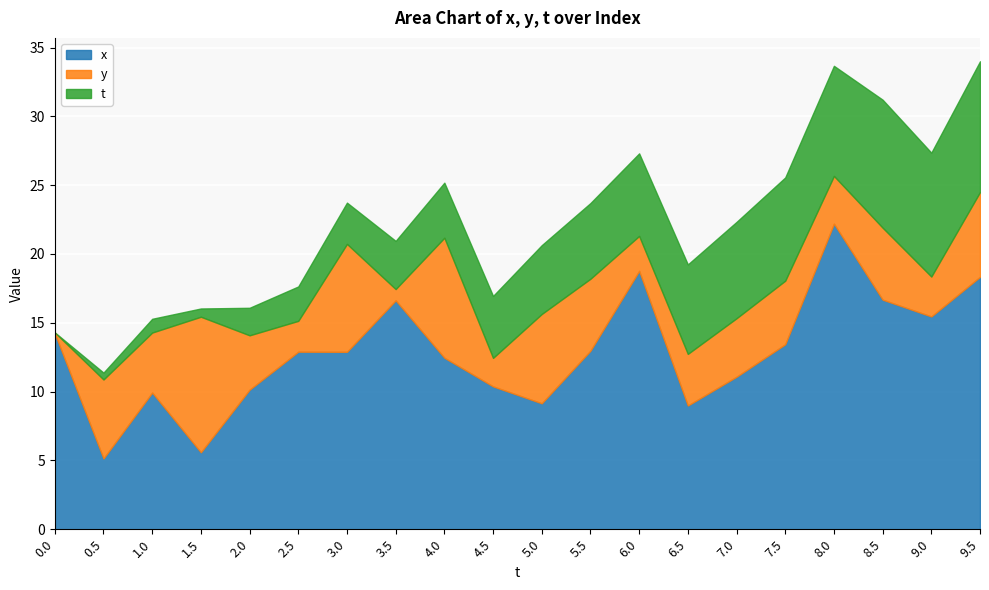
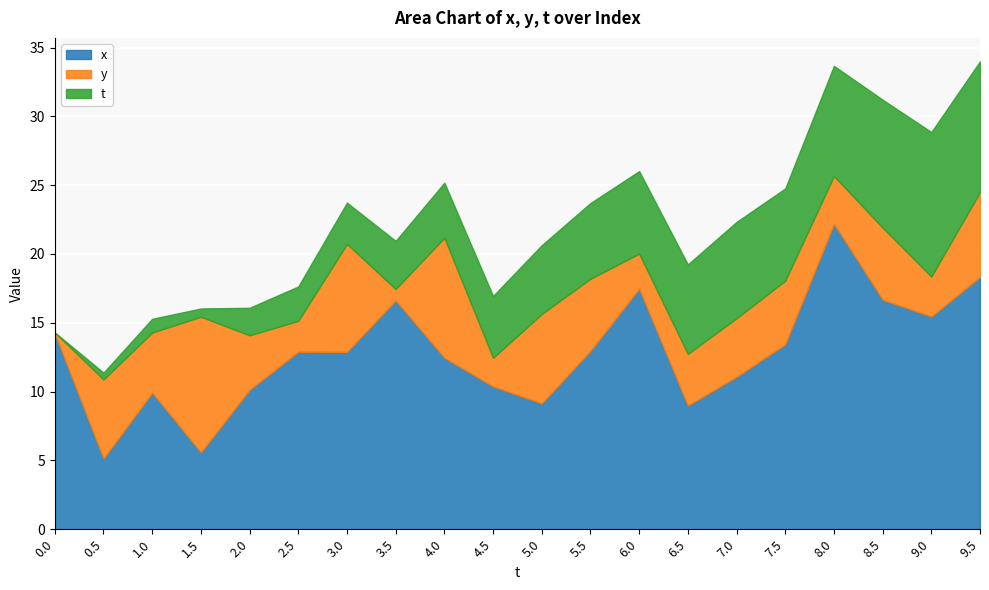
  {
    "x": {
      "0.5": 5.1,
      "1.0": 9.9,
      "1.5": 5.6,
      "2.0": 10.1,
      "2.5": 12.9,
      "3.0": 12.9,
      "3.5": 16.6,
      "4.0": 12.5,
      "4.5": 10.4,
      "5.0": 9.2,
      "5.5": 13.0,
-     "6.0": 18.8,
+     "6.0": 17.5,
      "6.5": 9.0,
      "7.0": 11.1,
      "7.5": 13.4,
      "8.0": 22.2,
      "8.5": 16.7,
      "9.0": 15.5,
      "9.5": 18.3
    },
    "y": {
      "0.5": 5.7,
      "1.0": 4.4,
      "1.5": 9.9,
      "2.0": 3.9,
      "2.5": 2.2,
      "3.0": 7.8,
      "3.5": 0.8,
      "4.0": 8.7,
      "4.5": 2.1,
      "5.0": 6.5,
      "5.5": 5.2,
      "6.0": 2.5,
      "6.5": 3.8,
      "7.0": 4.3,
      "7.5": 4.6,
      "8.0": 3.5,
      "8.5": 5.2,
      "9.0": 2.9,
      "9.5": 6.2
    },
    "t": {
      "0.5": 0.5,
      "1.0": 1.0,
      "1.5": 0.6,
      "2.0": 2.0,
      "2.5": 2.5,
      "3.0": 3.0,
      "3.5": 3.5,
      "4.0": 4.0,
      "4.5": 4.5,
      "5.0": 5.0,
      "5.5": 5.5,
      "6.0": 6.0,
      "6.5": 6.5,
      "7.0": 7.0,
-     "7.5": 7.5,
+     "7.5": 6.7,
      "8.0": 8.0,
      "8.5": 9.3,
-     "9.0": 9.0,
+     "9.0": 10.5,
      "9.5": 9.5
    }
  }
